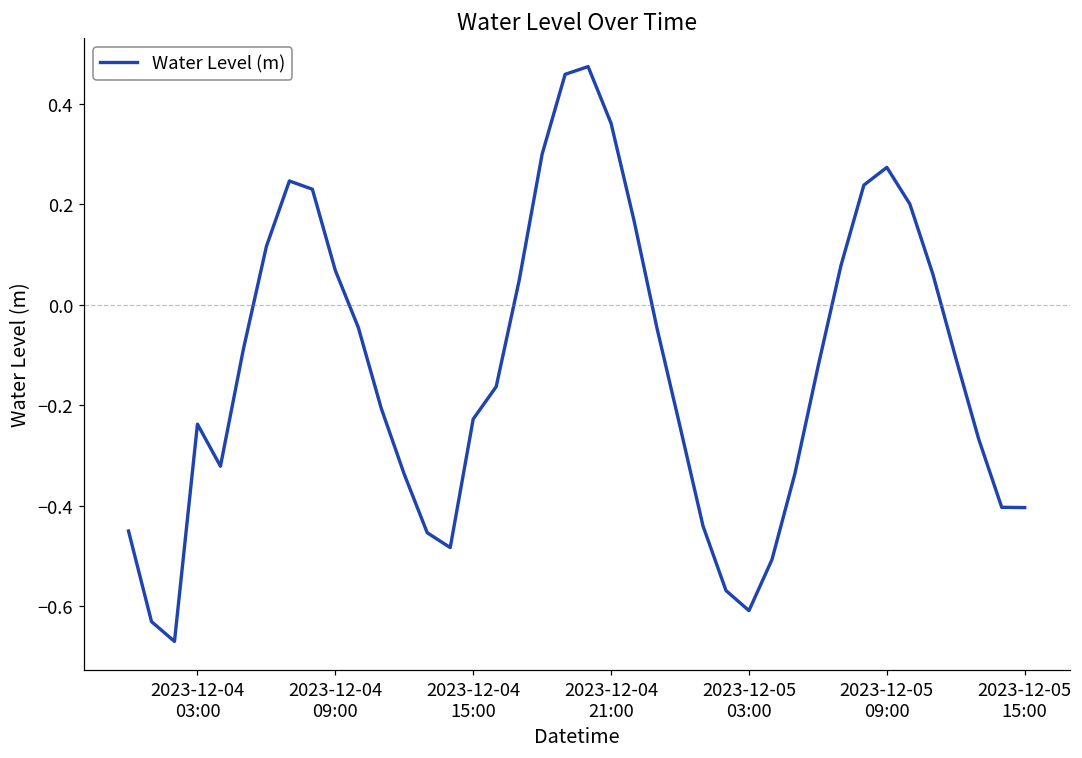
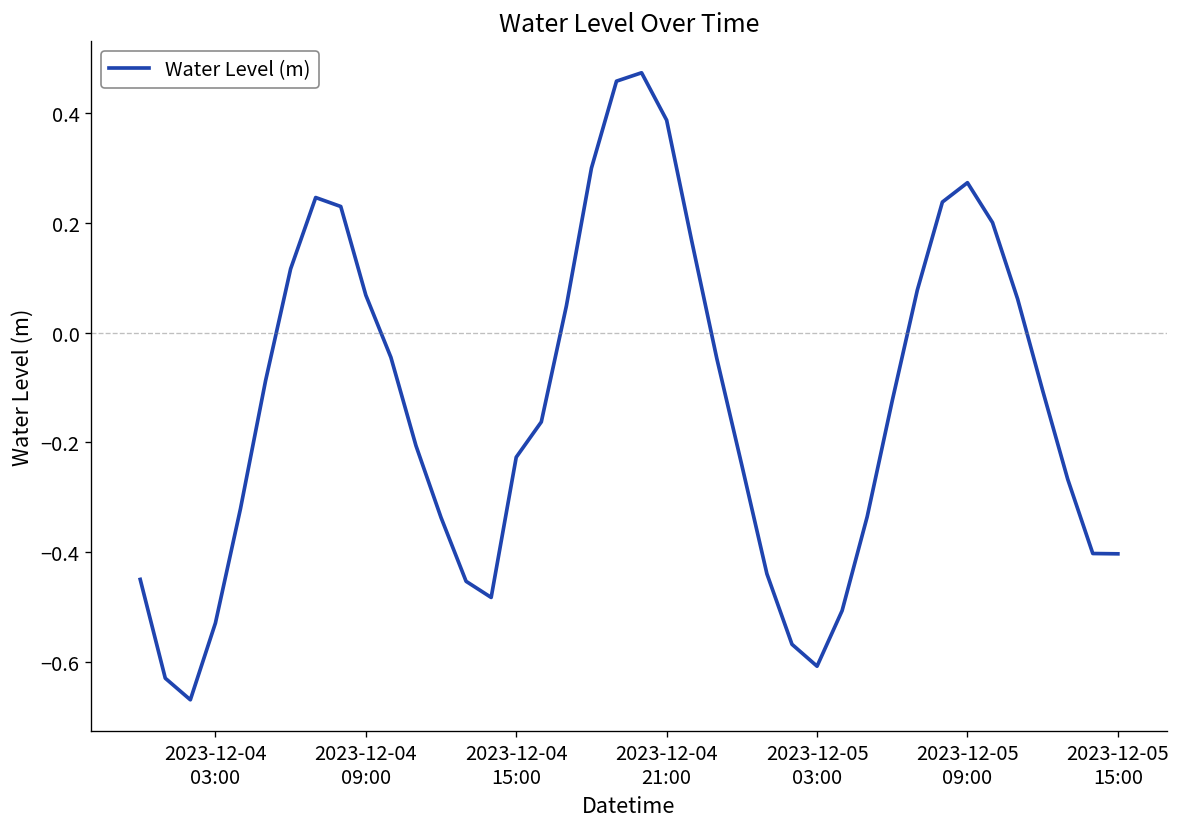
  {
-   "2023-12-04 03:00": -0.24,
+   "2023-12-04 03:00": -0.53,
    "2023-12-04 09:00": 0.07,
    "2023-12-04 15:00": -0.23,
-   "2023-12-04 21:00": 0.36,
+   "2023-12-04 21:00": 0.39,
    "2023-12-05 03:00": -0.61,
    "2023-12-05 09:00": 0.27,
    "2023-12-05 15:00": -0.40
  }
